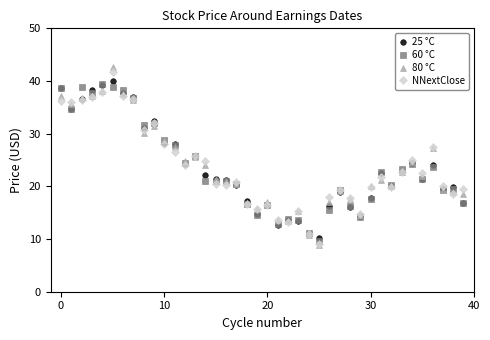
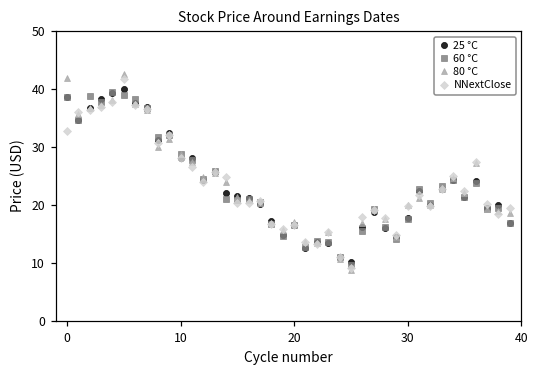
  {
    "80 °C": {
-     "0": 37,
+     "0": 42,
      "20": 17
    },
    "NNextClose": {
-     "0": 36
+     "0": 33
    }
  }
